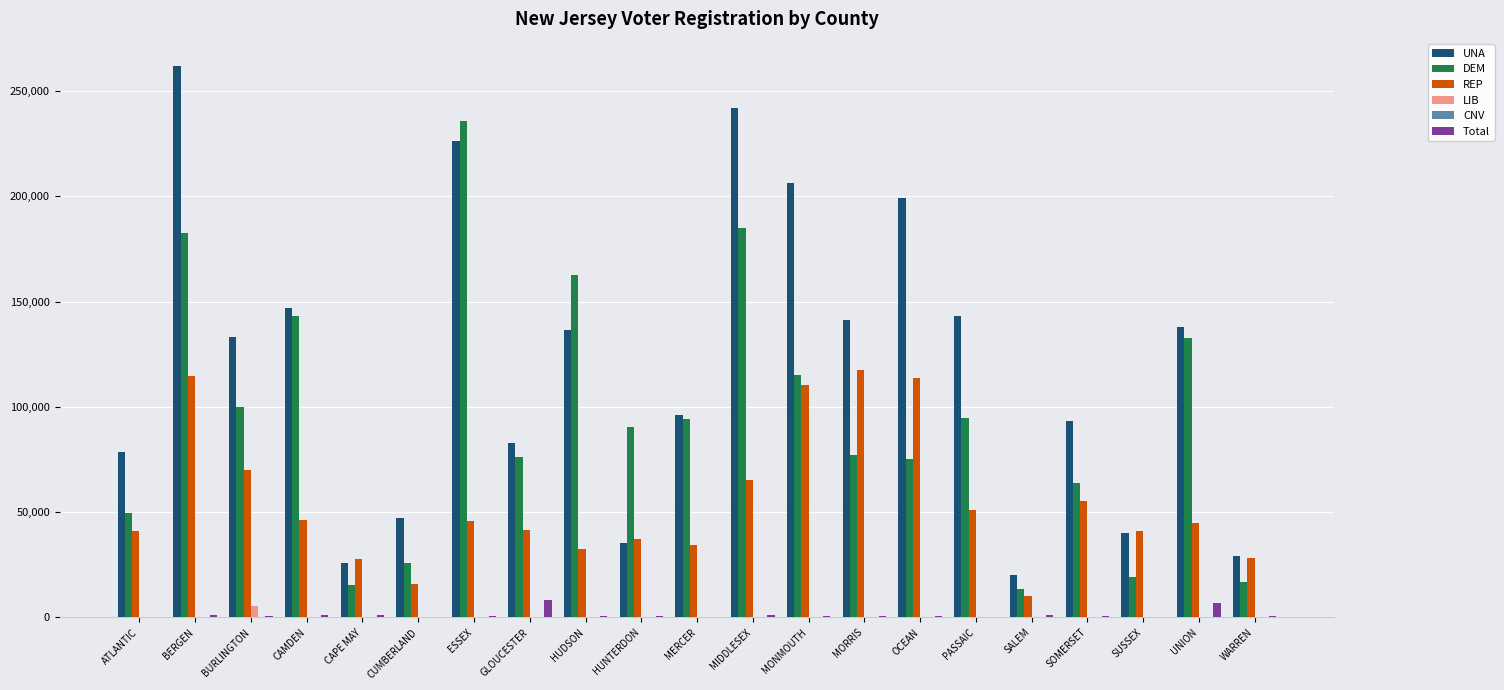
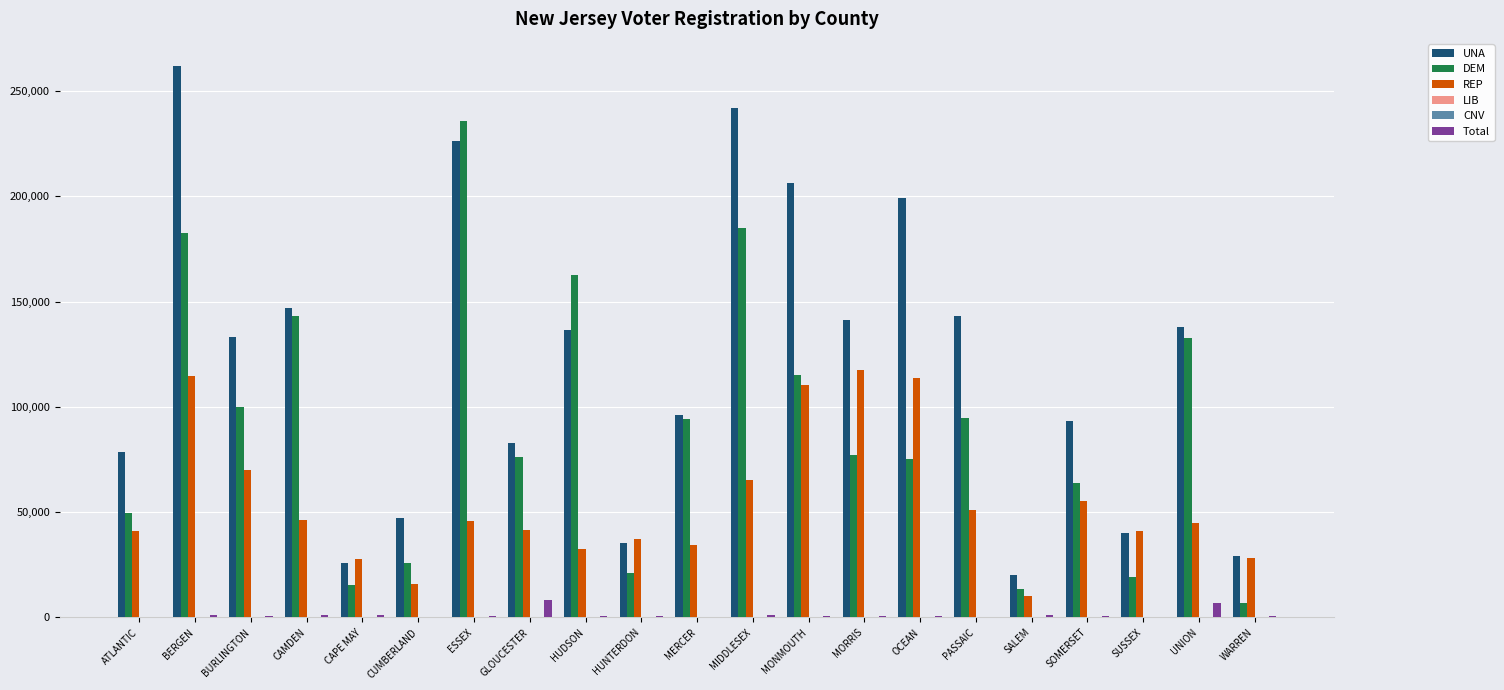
  {
    "UNA": {
      "ATLANTIC": "78,000",
      "BERGEN": "262,000",
      "BURLINGTON": "133,000",
      "CAMDEN": "147,000",
      "CAPE MAY": "26,000",
      "CUMBERLAND": "47,000",
      "ESSEX": "226,000",
      "GLOUCESTER": "83,000",
      "HUDSON": "137,000",
      "HUNTERDON": "35,000",
      "MERCER": "96,000",
      "MIDDLESEX": "242,000",
      "MONMOUTH": "206,000",
      "MORRIS": "141,000",
      "OCEAN": "199,000",
      "PASSAIC": "143,000",
      "SALEM": "20,000",
      "SOMERSET": "93,000",
      "SUSSEX": "40,000",
      "UNION": "138,000",
      "WARREN": "29,000"
    },
    "DEM": {
      "ATLANTIC": "50,000",
      "BERGEN": "183,000",
      "BURLINGTON": "100,000",
      "CAMDEN": "143,000",
      "CAPE MAY": "15,000",
      "CUMBERLAND": "26,000",
      "ESSEX": "236,000",
      "GLOUCESTER": "76,000",
      "HUDSON": "162,000",
-     "HUNTERDON": "91,000",
+     "HUNTERDON": "21,000",
      "MERCER": "94,000",
      "MIDDLESEX": "185,000",
      "MONMOUTH": "115,000",
      "MORRIS": "77,000",
      "OCEAN": "75,000",
      "PASSAIC": "95,000",
      "SALEM": "14,000",
      "SOMERSET": "64,000",
      "SUSSEX": "19,000",
      "UNION": "133,000",
-     "WARREN": "17,000"
+     "WARREN": "7,000"
    },
    "REP": {
      "ATLANTIC": "41,000",
      "BERGEN": "115,000",
      "BURLINGTON": "70,000",
      "CAMDEN": "46,000",
      "CAPE MAY": "28,000",
      "CUMBERLAND": "16,000",
      "ESSEX": "46,000",
      "GLOUCESTER": "41,000",
      "HUDSON": "32,000",
      "HUNTERDON": "37,000",
      "MERCER": "34,000",
      "MIDDLESEX": "65,000",
      "MONMOUTH": "110,000",
      "MORRIS": "118,000",
      "OCEAN": "114,000",
      "PASSAIC": "51,000",
      "SALEM": "10,000",
      "SOMERSET": "55,000",
      "SUSSEX": "41,000",
      "UNION": "45,000",
      "WARREN": "28,000"
    },
    "LIB": {
-     "BURLINGTON": "6,000"
+     "BURLINGTON": "0"
    },
    "Total": {
      "GLOUCESTER": "8,000",
      "UNION": "7,000"
    }
  }
